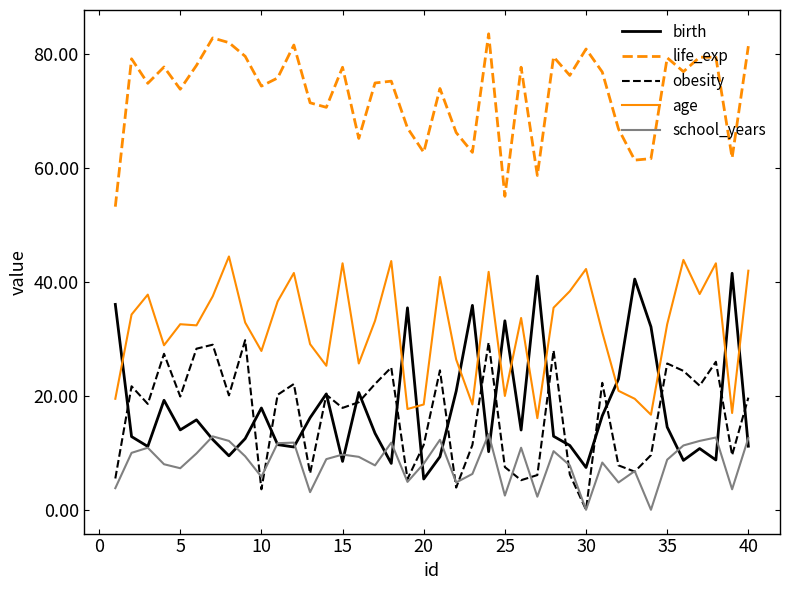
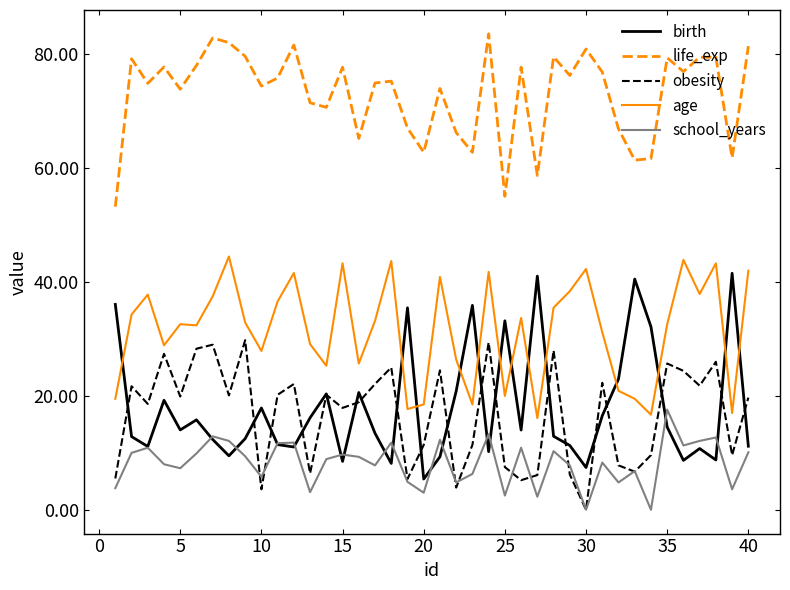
  {
    "school_years": {
      "5": 7,
      "10": 6,
      "15": 10,
-     "20": 8,
+     "20": 3,
      "25": 3,
-     "35": 9,
-     "40": 13
+     "35": 18,
+     "40": 10
    }
  }
